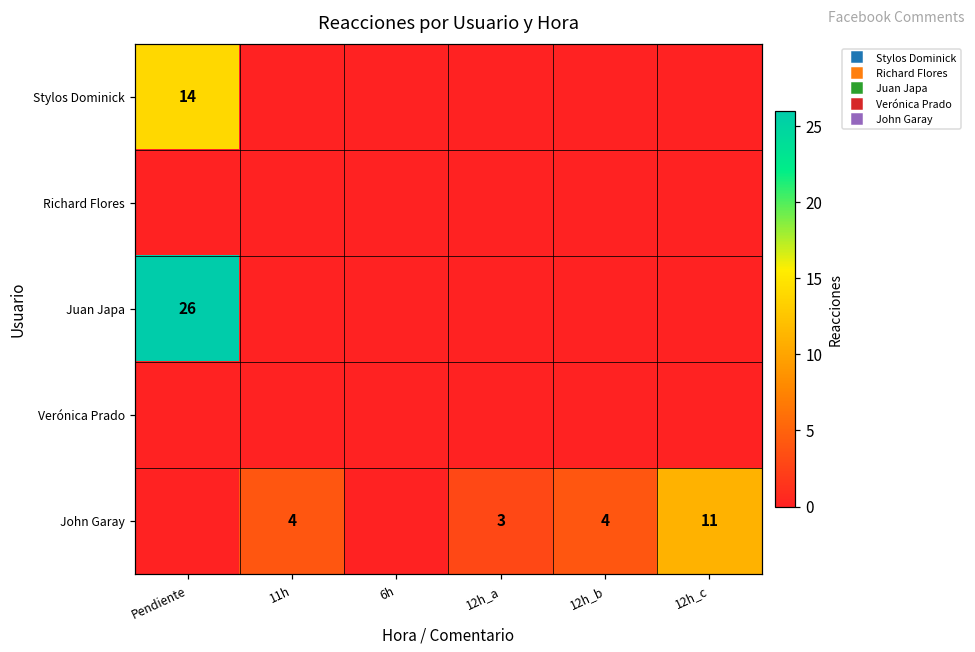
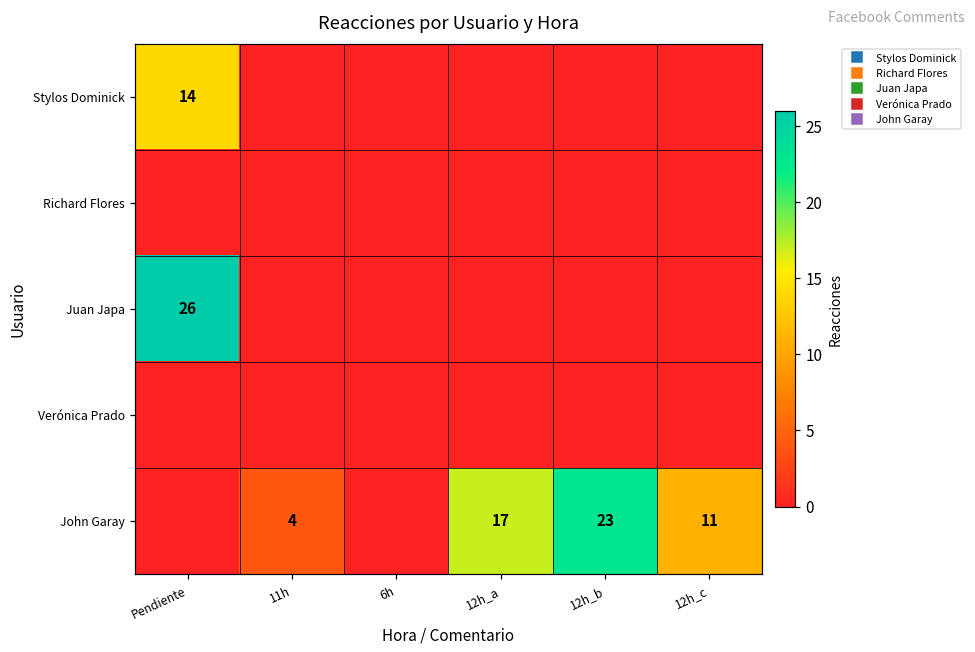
  {
    "Stylos Dominick": {
      "Pendiente": 14
    },
    "Juan Japa": {
      "Pendiente": 26
    },
    "John Garay": {
      "11h": 4,
-     "12h_a": 3,
-     "12h_b": 4,
+     "12h_a": 17,
+     "12h_b": 23,
      "12h_c": 11
    }
  }
